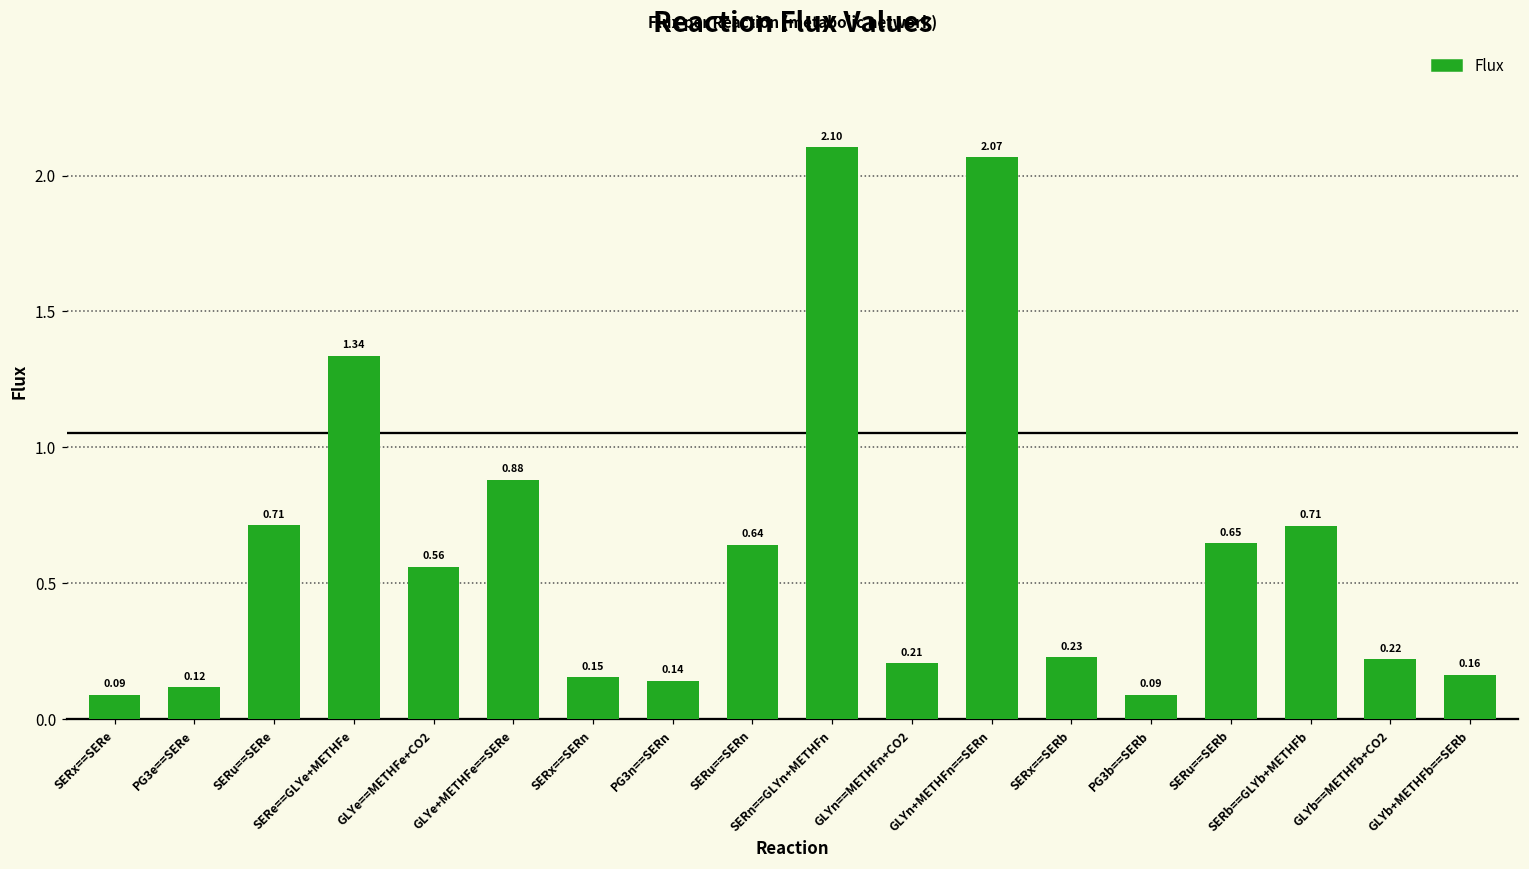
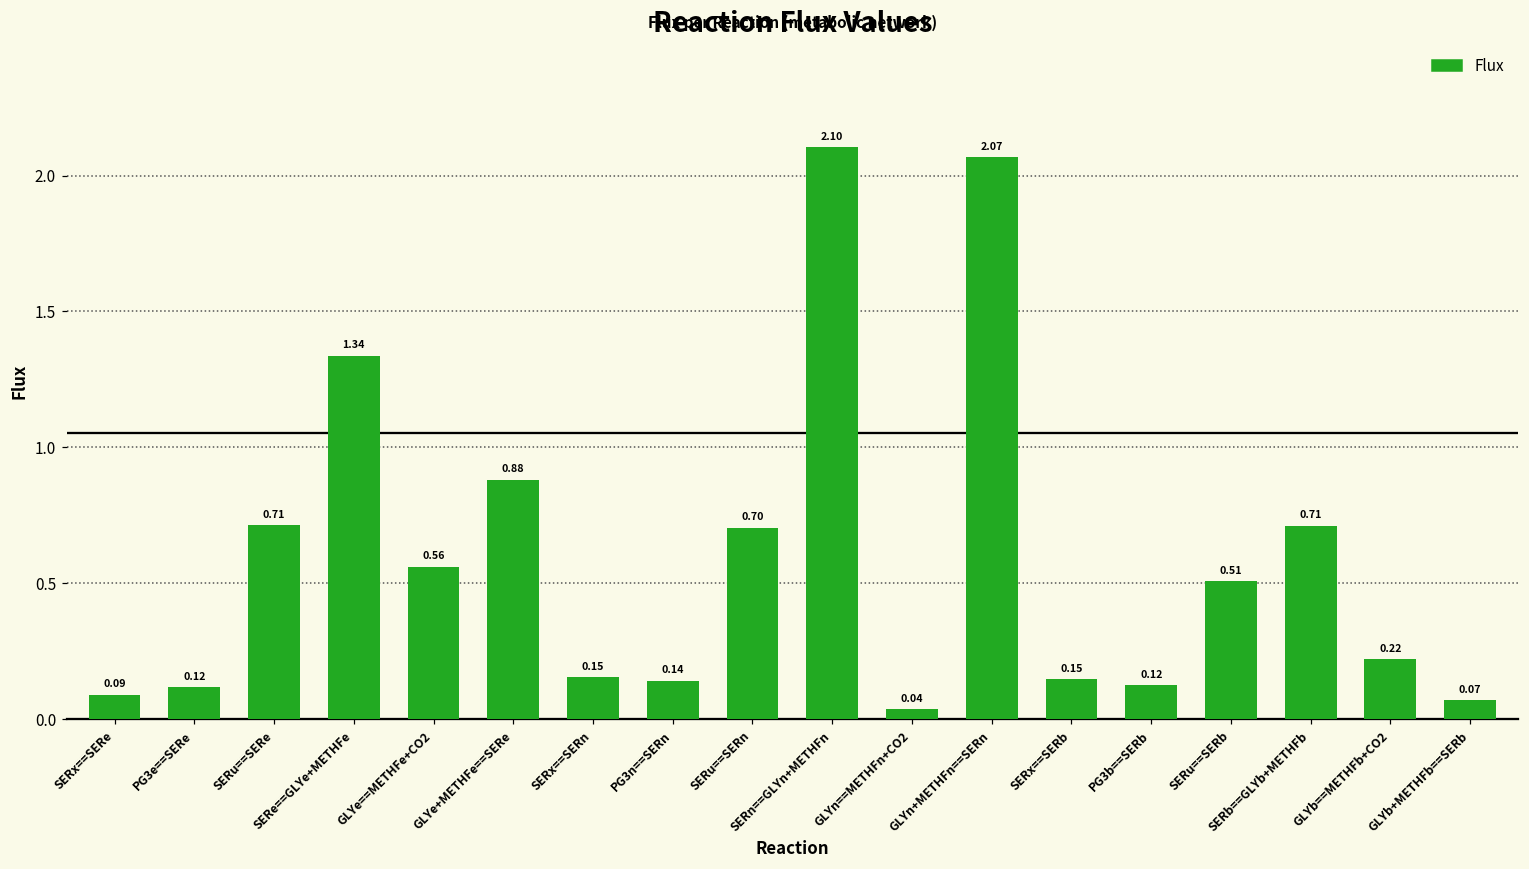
  {
    "SERx==SERe": 0.09,
    "PG3e==SERe": 0.12,
    "SERu==SERe": 0.71,
    "SERe==GLYe+METHFe": 1.34,
    "GLYe==METHFe+CO2": 0.56,
    "GLYe+METHFe==SERe": 0.88,
    "SERx==SERn": 0.15,
    "PG3n==SERn": 0.14,
-   "SERu==SERn": 0.64,
+   "SERu==SERn": 0.70,
    "SERn==GLYn+METHFn": 2.10,
-   "GLYn==METHFn+CO2": 0.21,
+   "GLYn==METHFn+CO2": 0.04,
    "GLYn+METHFn==SERn": 2.07,
-   "SERx==SERb": 0.23,
-   "PG3b==SERb": 0.09,
-   "SERu==SERb": 0.65,
+   "SERx==SERb": 0.15,
+   "PG3b==SERb": 0.12,
+   "SERu==SERb": 0.51,
    "SERb==GLYb+METHFb": 0.71,
    "GLYb==METHFb+CO2": 0.22,
-   "GLYb+METHFb==SERb": 0.16
+   "GLYb+METHFb==SERb": 0.07
  }
